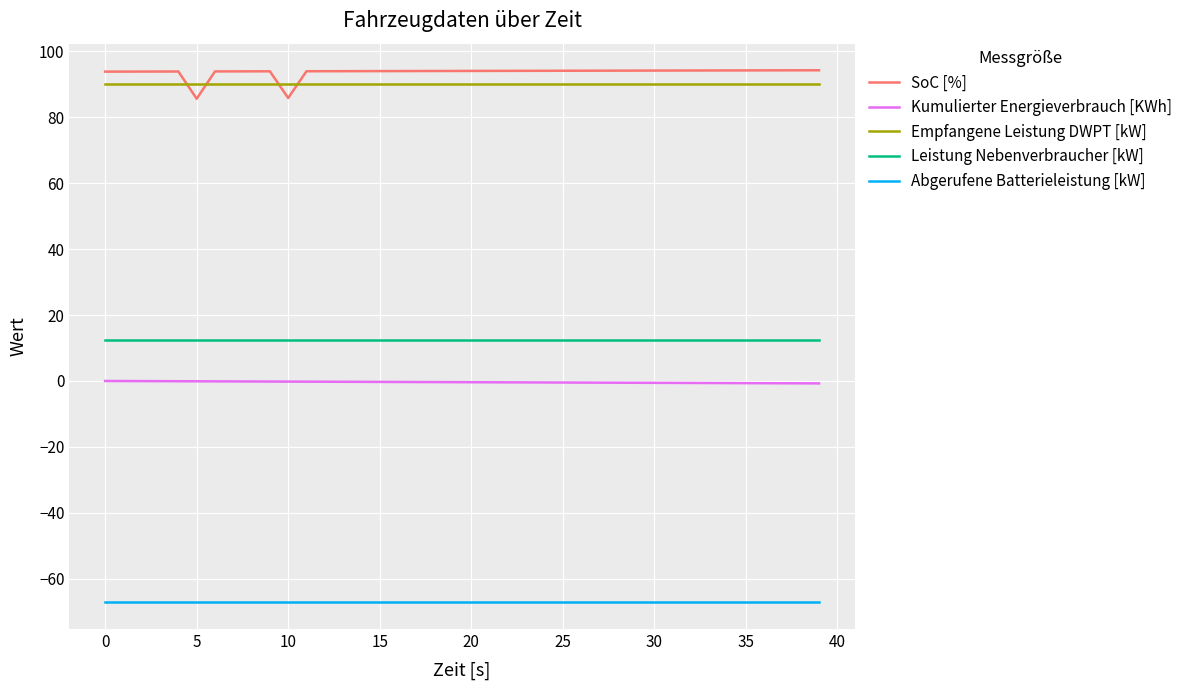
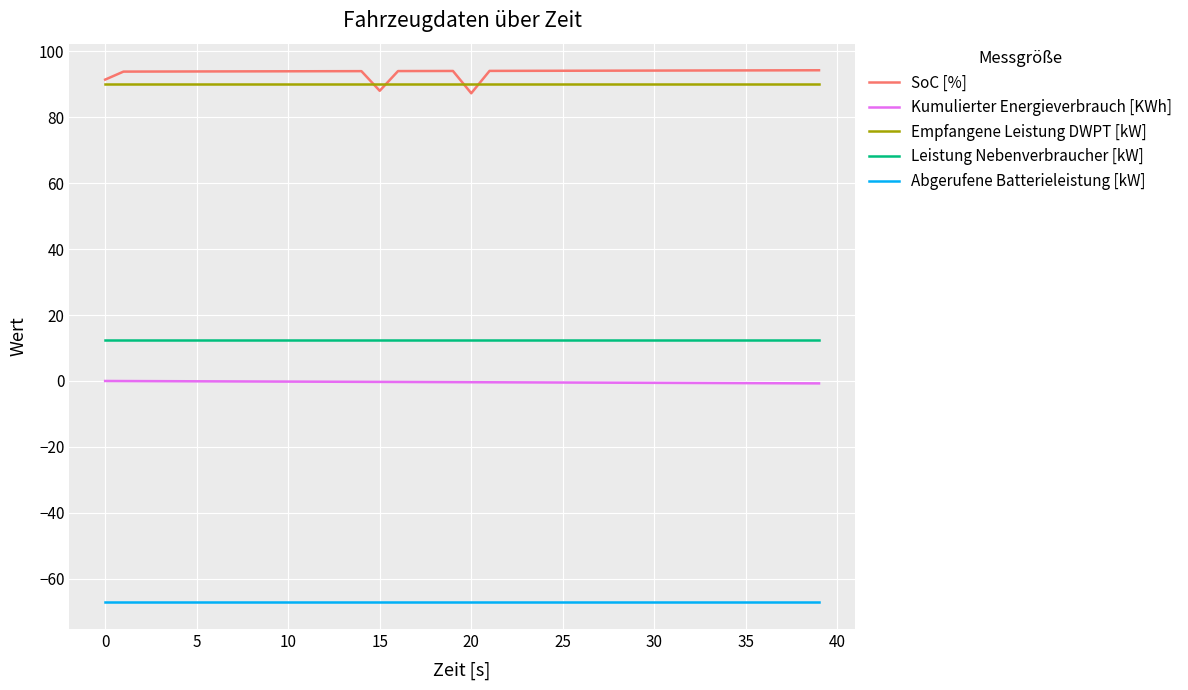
  {
    "SoC [%]": {
-     "0": 94,
-     "5": 86,
-     "10": 86,
-     "15": 94,
-     "20": 94,
+     "0": 91,
+     "5": 94,
+     "10": 94,
+     "15": 88,
+     "20": 87,
      "25": 94,
      "30": 94,
      "35": 94
    },
    "Kumulierter Energieverbrauch [KWh]": {
      "0": 0,
      "5": 0,
      "10": 0,
      "15": 0,
      "20": 0,
      "25": 0,
      "30": -1,
      "35": -1
    },
    "Empfangene Leistung DWPT [kW]": {
      "0": 90,
      "5": 90,
      "10": 90,
      "15": 90,
      "20": 90,
      "25": 90,
      "30": 90,
      "35": 90
    },
    "Leistung Nebenverbraucher [kW]": {
      "0": 12,
      "5": 12,
      "10": 12,
      "15": 12,
      "20": 12,
      "25": 12,
      "30": 12,
      "35": 12
    },
    "Abgerufene Batterieleistung [kW]": {
      "0": -67,
      "5": -67,
      "10": -67,
      "15": -67,
      "20": -67,
      "25": -67,
      "30": -67,
      "35": -67
    }
  }
